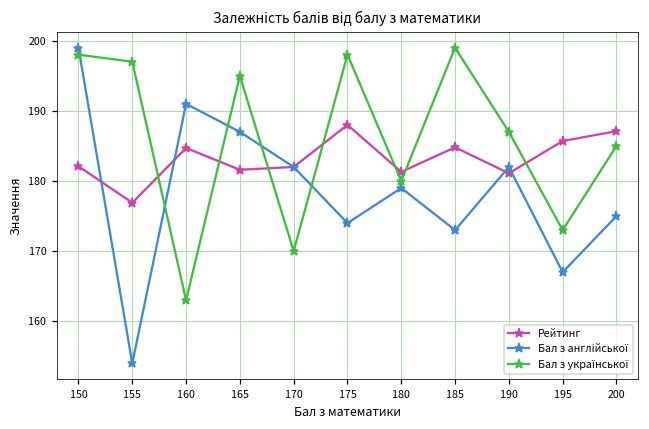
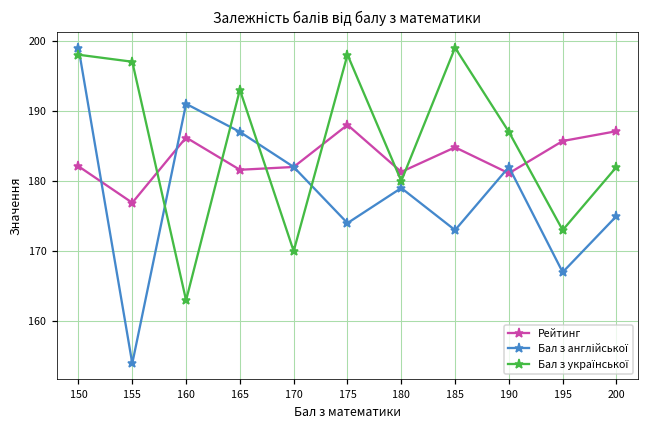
  {
    "Рейтинг": {
      "150": 182,
      "155": 177,
-     "160": 185,
+     "160": 186,
      "165": 182,
      "175": 188,
      "180": 181,
      "185": 185,
      "190": 181,
      "195": 186,
      "200": 187
    },
    "Бал з англійської": {
      "150": 199,
      "155": 154,
      "160": 191,
      "165": 187,
      "175": 174,
      "180": 179,
      "185": 173,
      "190": 182,
      "195": 167,
      "200": 175
    },
    "Бал з української": {
      "150": 198,
      "155": 197,
      "160": 163,
-     "165": 195,
+     "165": 193,
      "170": 170,
      "175": 198,
      "180": 180,
      "185": 199,
      "190": 187,
      "195": 173,
-     "200": 185
+     "200": 182
    }
  }
